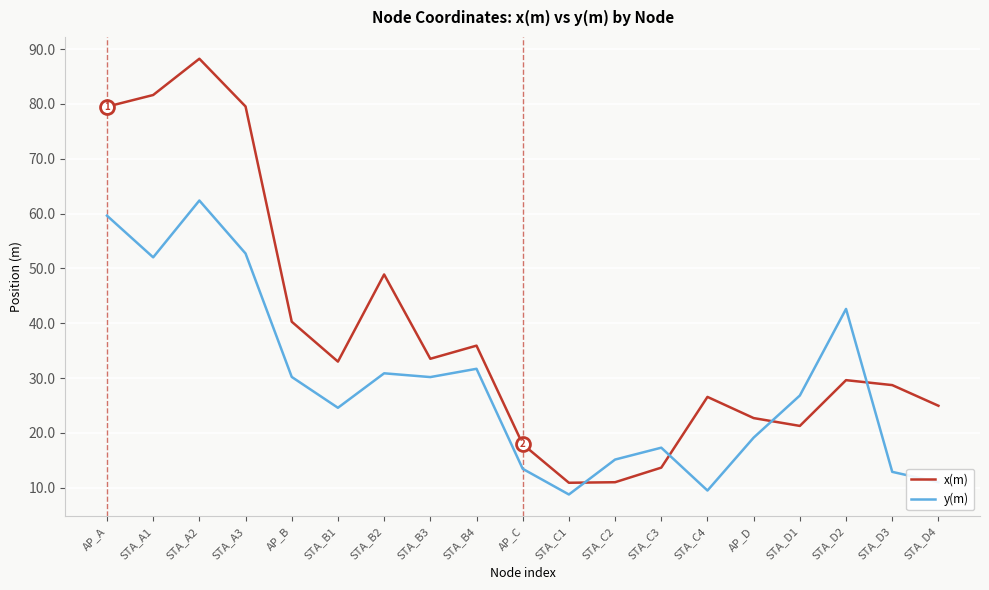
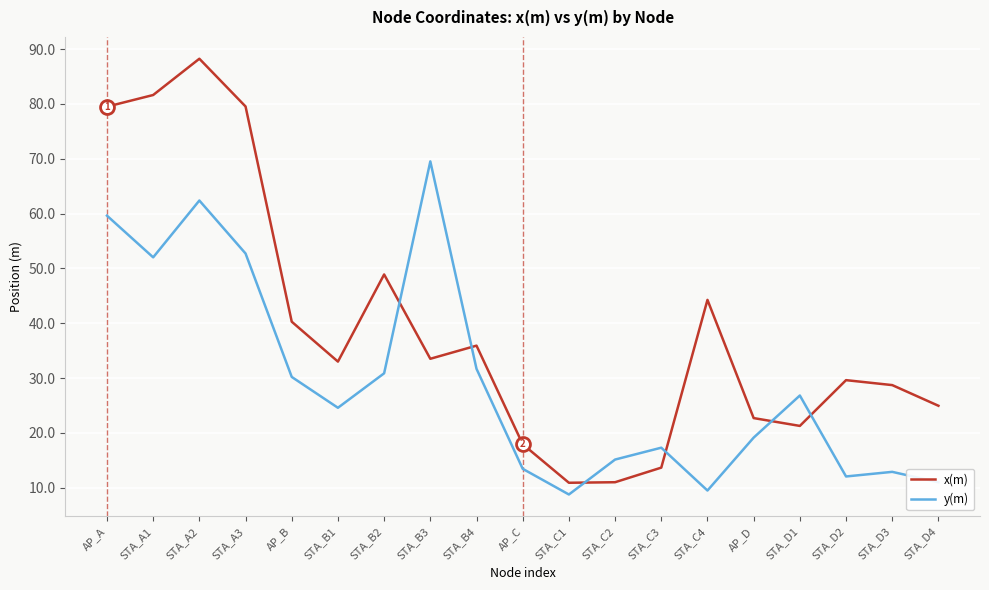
  {
    "x(m)": {
      "STA_A1": 82,
      "STA_A2": 88,
      "STA_A3": 80,
      "AP_B": 40,
      "STA_B1": 33,
      "STA_B2": 49,
      "STA_B3": 34,
      "STA_B4": 36,
      "STA_C1": 11,
      "STA_C2": 11,
      "STA_C3": 14,
-     "STA_C4": 27,
+     "STA_C4": 44,
      "AP_D": 23,
      "STA_D1": 21,
      "STA_D2": 30,
      "STA_D3": 29,
      "STA_D4": 25
    },
    "y(m)": {
      "AP_A": 60,
      "STA_A1": 52,
      "STA_A2": 62,
      "STA_A3": 53,
      "AP_B": 30,
      "STA_B1": 25,
      "STA_B2": 31,
-     "STA_B3": 30,
+     "STA_B3": 70,
      "STA_B4": 32,
      "AP_C": 13,
      "STA_C1": 9,
      "STA_C2": 15,
      "STA_C3": 17,
      "STA_C4": 9,
      "AP_D": 19,
      "STA_D1": 27,
-     "STA_D2": 43,
+     "STA_D2": 12,
      "STA_D3": 13
    }
  }
